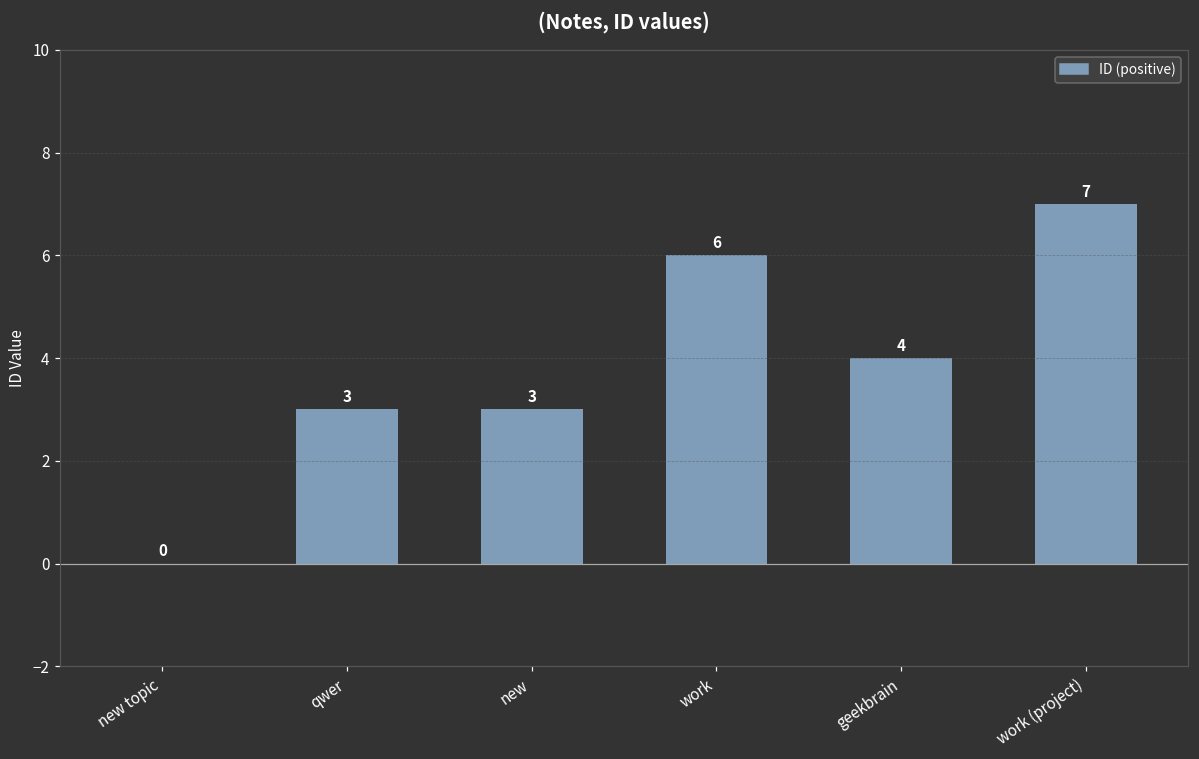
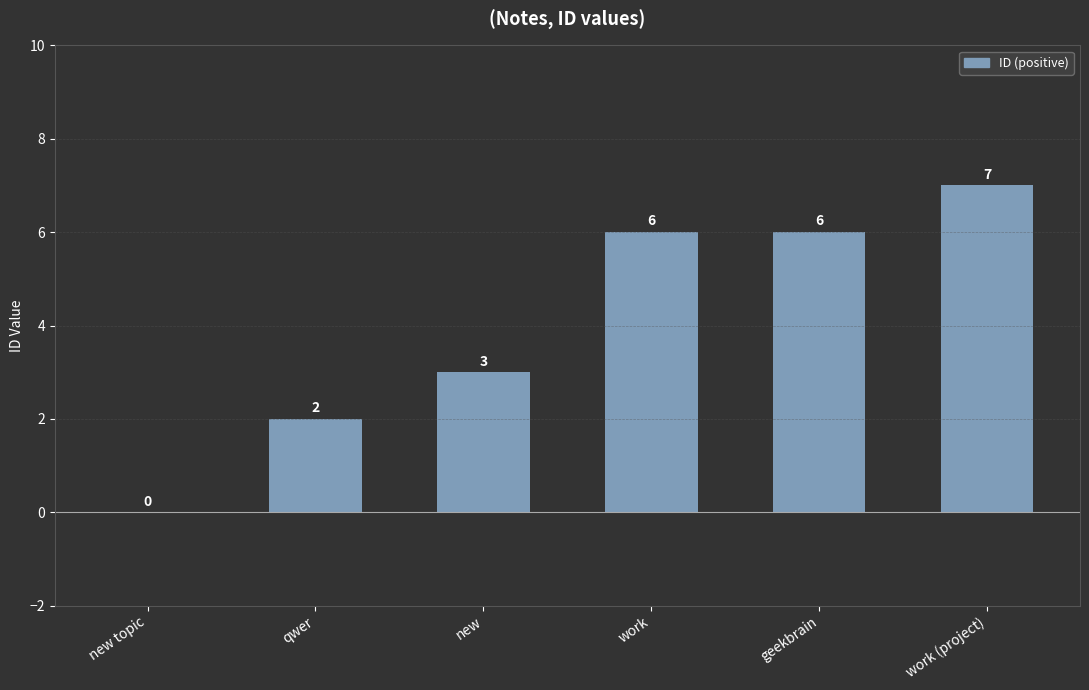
  {
    "new topic": 0,
-   "qwer": 3,
+   "qwer": 2,
    "new": 3,
    "work": 6,
-   "geekbrain": 4,
+   "geekbrain": 6,
    "work (project)": 7
  }
